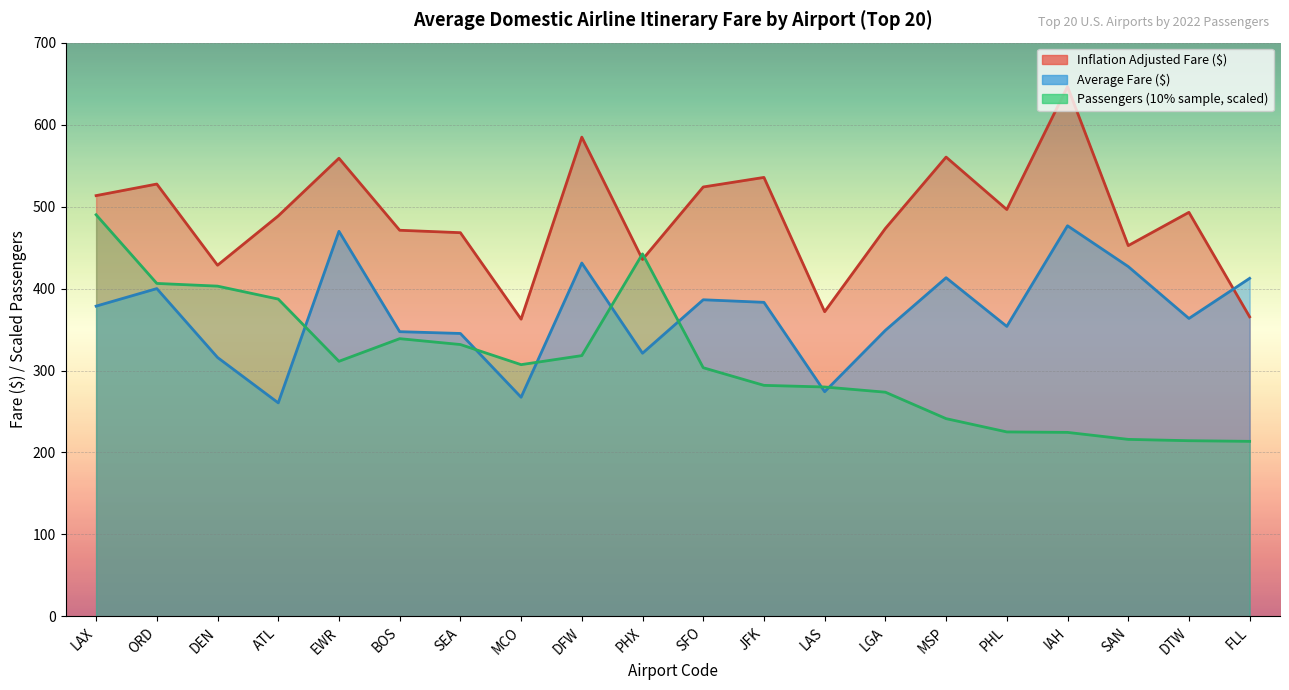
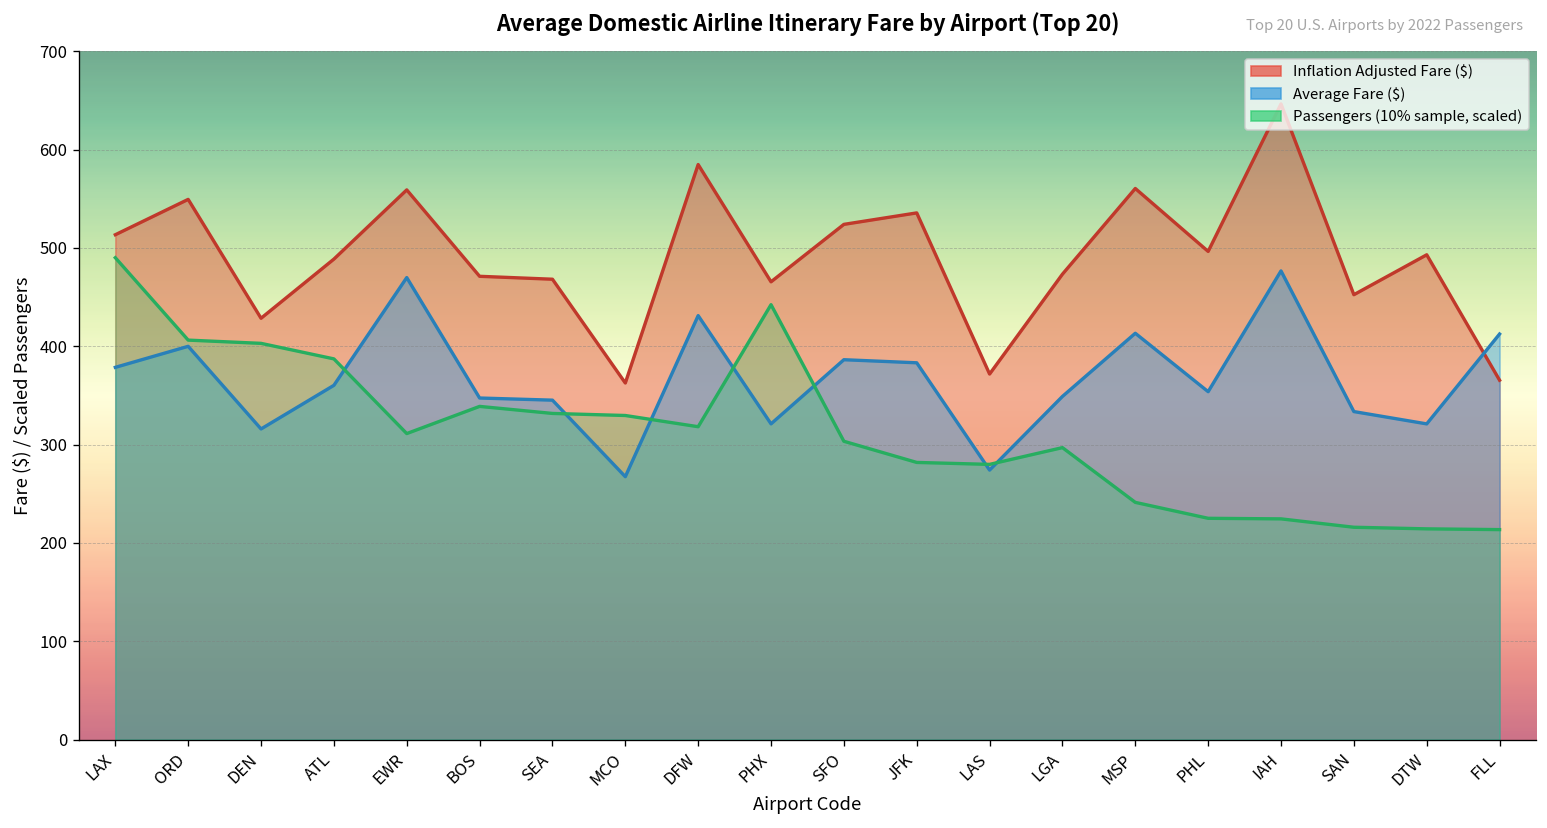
  {
    "Inflation Adjusted Fare ($)": {
      "LAX": 510,
-     "ORD": 530,
+     "ORD": 550,
      "DEN": 430,
      "ATL": 490,
      "EWR": 560,
      "BOS": 470,
      "SEA": 470,
      "MCO": 360,
      "DFW": 580,
-     "PHX": 440,
+     "PHX": 470,
      "SFO": 520,
      "JFK": 540,
      "LAS": 370,
      "LGA": 470,
      "MSP": 560,
      "PHL": 500,
      "SAN": 450,
      "DTW": 490,
      "FLL": 370
    },
    "Average Fare ($)": {
      "LAX": 380,
      "ORD": 400,
      "DEN": 320,
-     "ATL": 260,
+     "ATL": 360,
      "EWR": 470,
      "BOS": 350,
      "SEA": 350,
      "MCO": 270,
      "DFW": 430,
      "PHX": 320,
      "SFO": 390,
      "JFK": 380,
      "LAS": 270,
      "LGA": 350,
      "MSP": 410,
      "PHL": 350,
      "IAH": 480,
-     "SAN": 430,
-     "DTW": 360,
+     "SAN": 330,
+     "DTW": 320,
      "FLL": 410
    },
    "Passengers (10% sample, scaled)": {
      "LAX": 490,
      "ORD": 410,
      "DEN": 400,
      "ATL": 390,
      "EWR": 310,
      "BOS": 340,
      "SEA": 330,
-     "MCO": 310,
+     "MCO": 330,
      "DFW": 320,
      "PHX": 440,
      "SFO": 300,
      "JFK": 280,
      "LAS": 280,
-     "LGA": 270,
+     "LGA": 300,
      "MSP": 240,
      "PHL": 230,
      "IAH": 220,
      "SAN": 220,
      "DTW": 210,
      "FLL": 210
    }
  }
